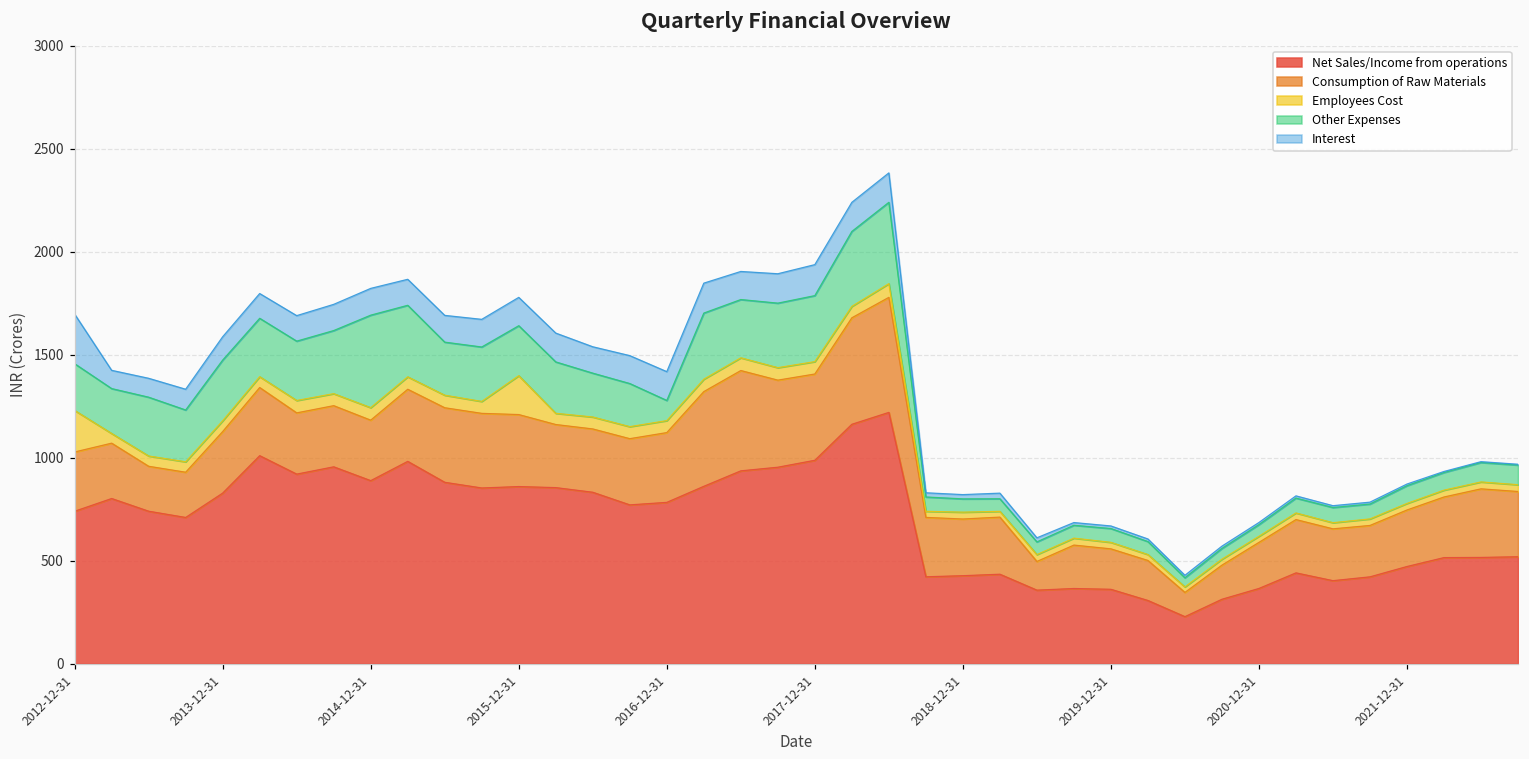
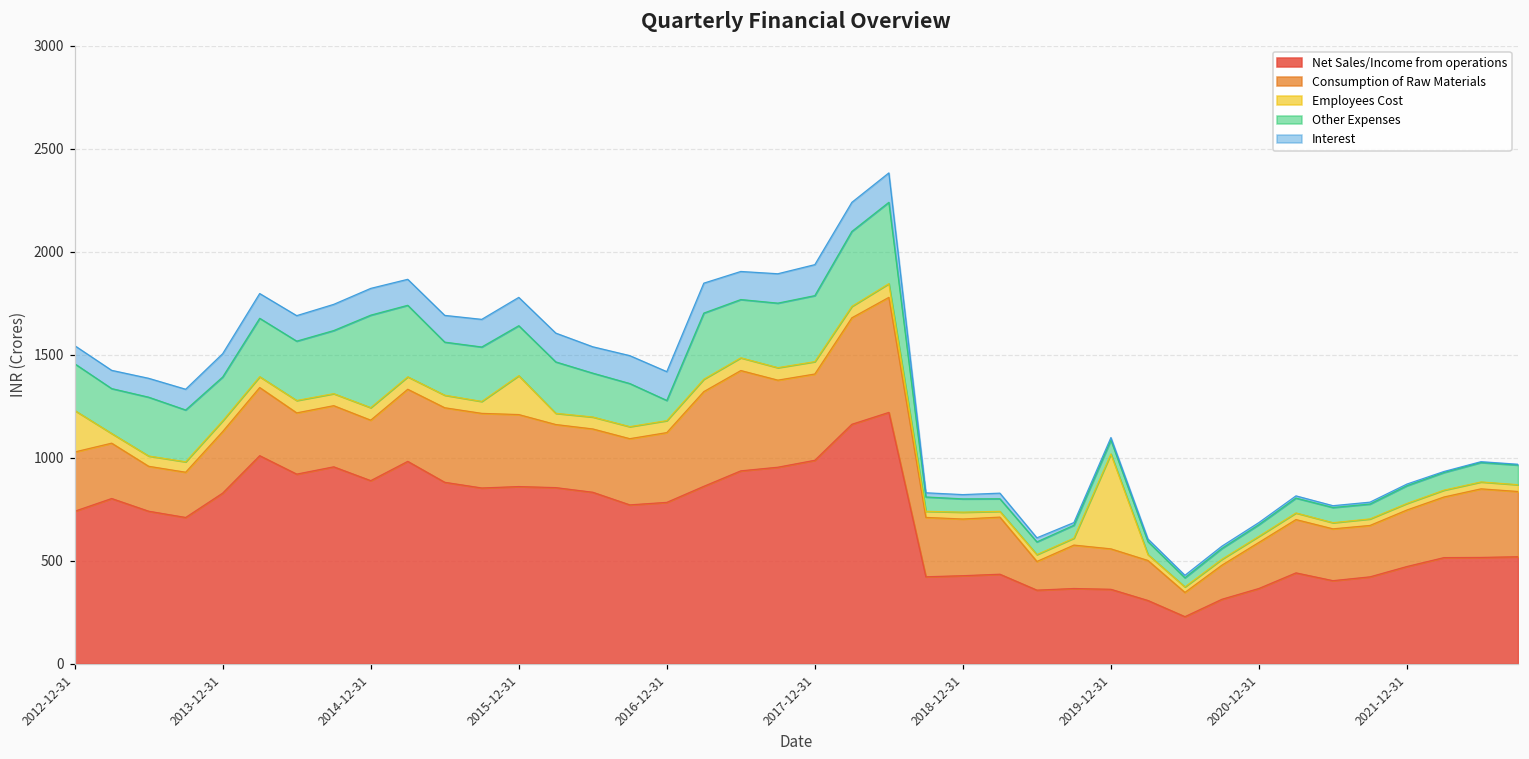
  {
    "Employees Cost": {
      "2012-12-31": 200,
      "2013-12-31": 50,
      "2014-12-31": 60,
      "2015-12-31": 190,
      "2016-12-31": 60,
      "2017-12-31": 60,
      "2018-12-31": 30,
-     "2019-12-31": 30,
+     "2019-12-31": 460,
      "2020-12-31": 30,
      "2021-12-31": 30
    },
    "Other Expenses": {
      "2012-12-31": 230,
-     "2013-12-31": 290,
+     "2013-12-31": 210,
      "2014-12-31": 450,
      "2015-12-31": 240,
      "2016-12-31": 100,
      "2017-12-31": 320,
      "2018-12-31": 60
    },
    "Interest": {
-     "2012-12-31": 240,
+     "2012-12-31": 90,
      "2013-12-31": 110,
      "2014-12-31": 130,
      "2015-12-31": 140,
      "2016-12-31": 140,
      "2017-12-31": 150,
      "2018-12-31": 20
    }
  }
